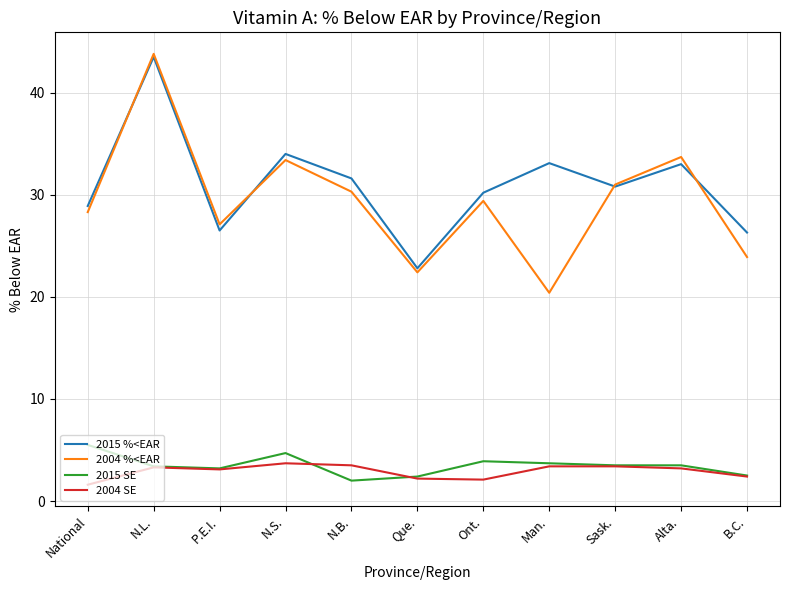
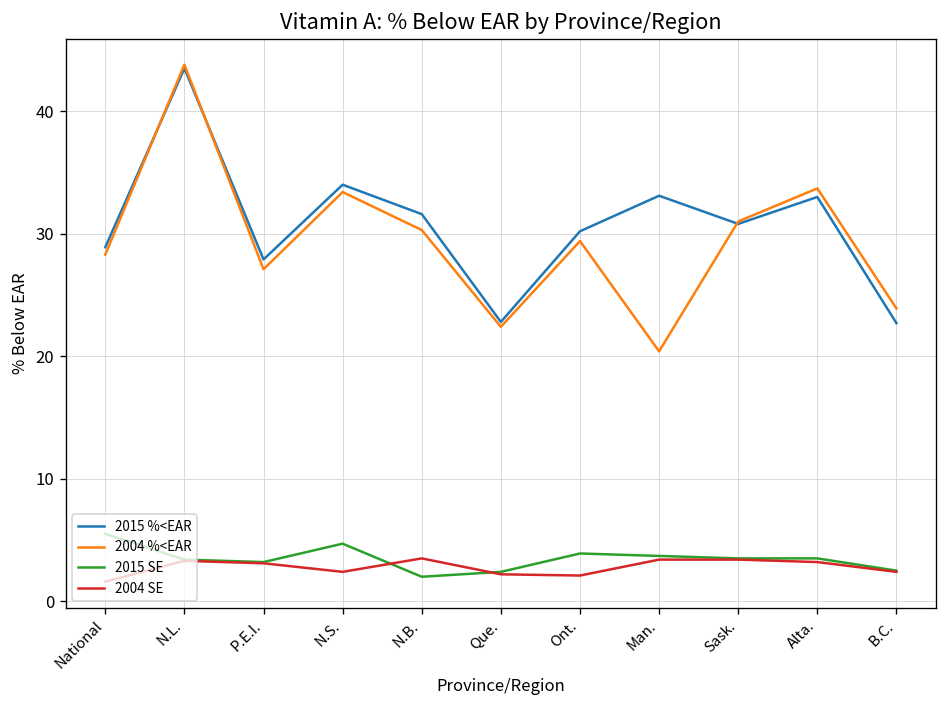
  {
    "2015 %<EAR": {
      "National": 28.9,
      "N.L.": 43.5,
-     "P.E.I.": 26.5,
+     "P.E.I.": 27.9,
      "N.S.": 34.0,
      "N.B.": 31.6,
      "Que.": 22.8,
      "Ont.": 30.2,
      "Man.": 33.1,
      "Alta.": 33.0,
-     "B.C.": 26.3
+     "B.C.": 22.7
    },
    "2004 %<EAR": {
      "National": 28.3,
      "N.L.": 43.8,
      "P.E.I.": 27.1,
      "N.S.": 33.4,
      "N.B.": 30.3,
      "Que.": 22.4,
      "Ont.": 29.4,
      "Man.": 20.4,
      "Alta.": 33.7,
      "B.C.": 23.9
    },
    "2015 SE": {
      "N.S.": 4.7,
      "N.B.": 2.0,
      "Ont.": 3.9,
      "Man.": 3.7,
      "Alta.": 3.5
    },
    "2004 SE": {
-     "N.S.": 3.7,
+     "N.S.": 2.4,
      "N.B.": 3.5,
      "Ont.": 2.1,
      "Man.": 3.4,
      "Alta.": 3.2
    }
  }
